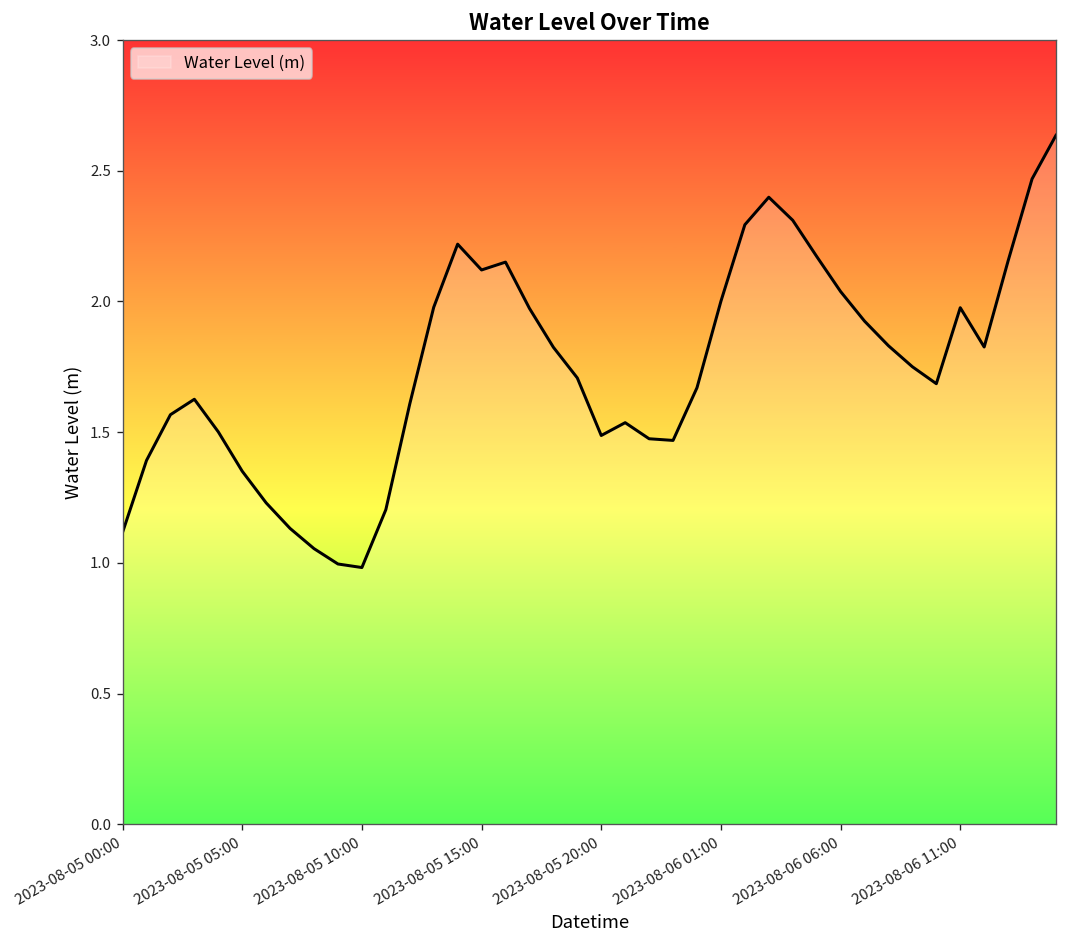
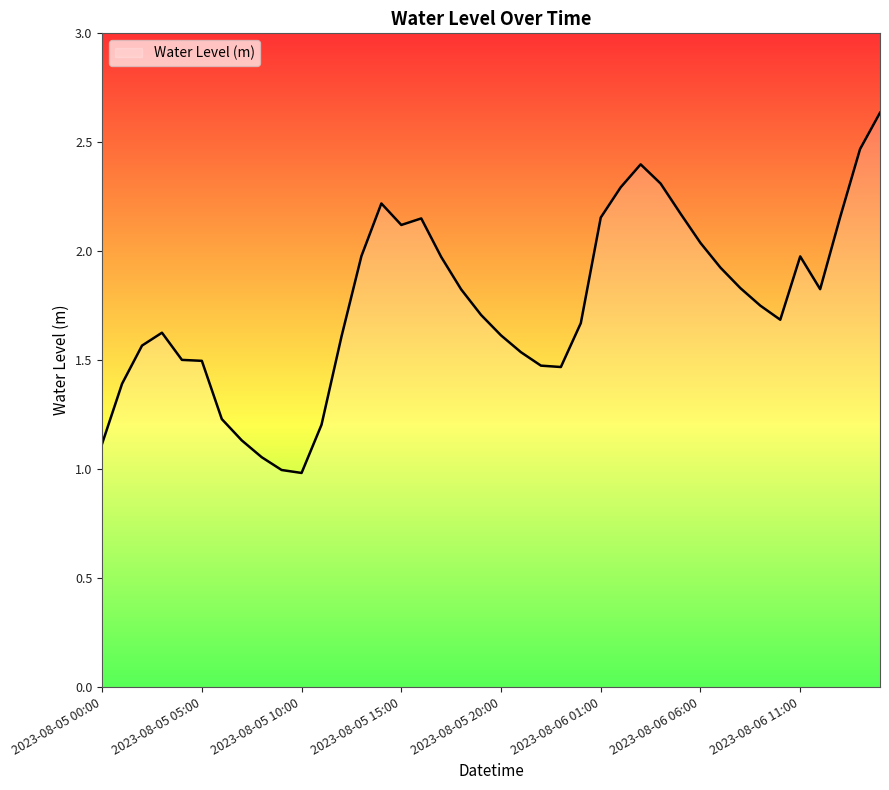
  {
    "2023-08-05 00:00": 1.12,
-   "2023-08-05 05:00": 1.35,
+   "2023-08-05 05:00": 1.50,
    "2023-08-05 10:00": 0.98,
    "2023-08-05 15:00": 2.12,
-   "2023-08-05 20:00": 1.49,
-   "2023-08-06 01:00": 2.00,
+   "2023-08-05 20:00": 1.61,
+   "2023-08-06 01:00": 2.15,
    "2023-08-06 06:00": 2.04,
    "2023-08-06 11:00": 1.98
  }
